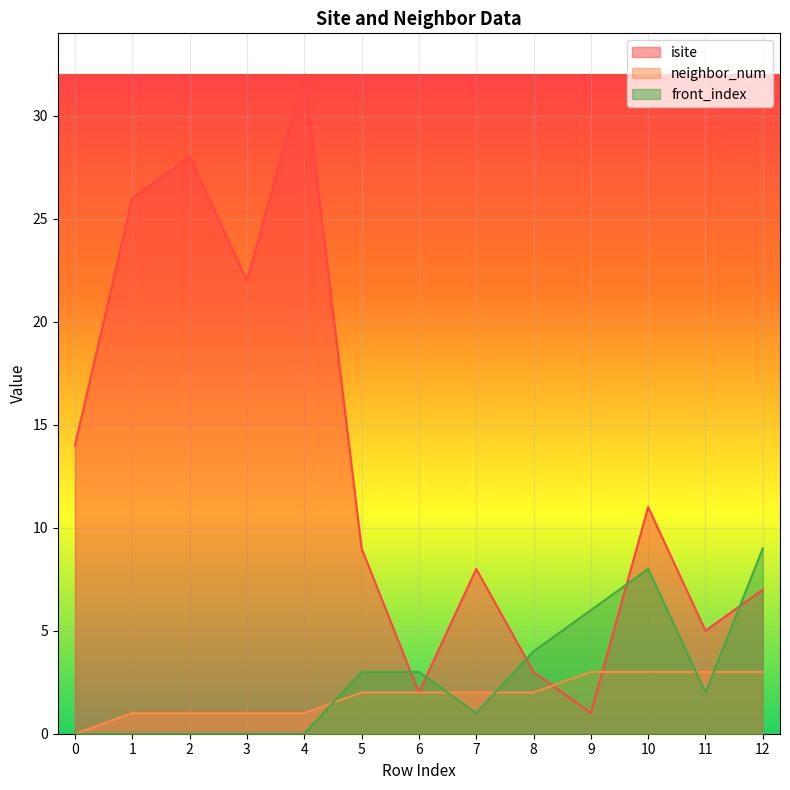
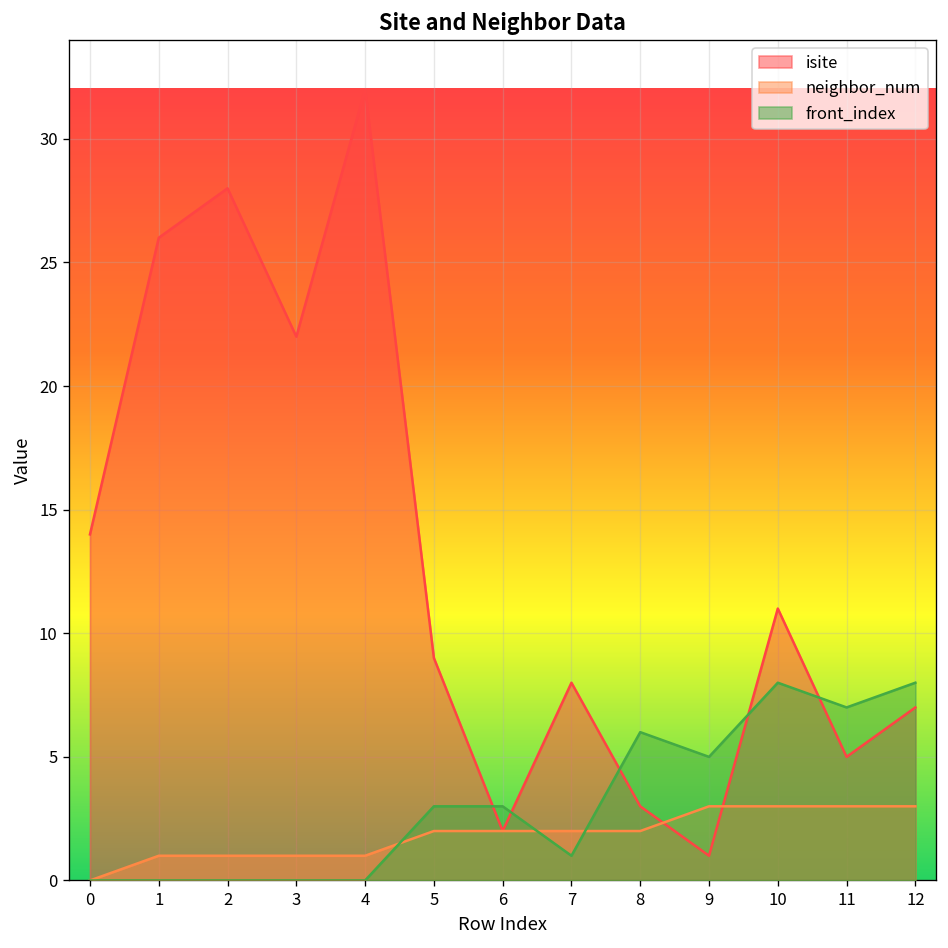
  {
    "front_index": {
      "1": 0,
      "2": 0,
      "3": 0,
      "4": 0,
      "5": 3,
      "6": 3,
      "7": 1,
-     "8": 4,
-     "9": 6,
+     "8": 6,
+     "9": 5,
      "10": 8,
-     "11": 2,
-     "12": 9
+     "11": 7,
+     "12": 8
    }
  }
